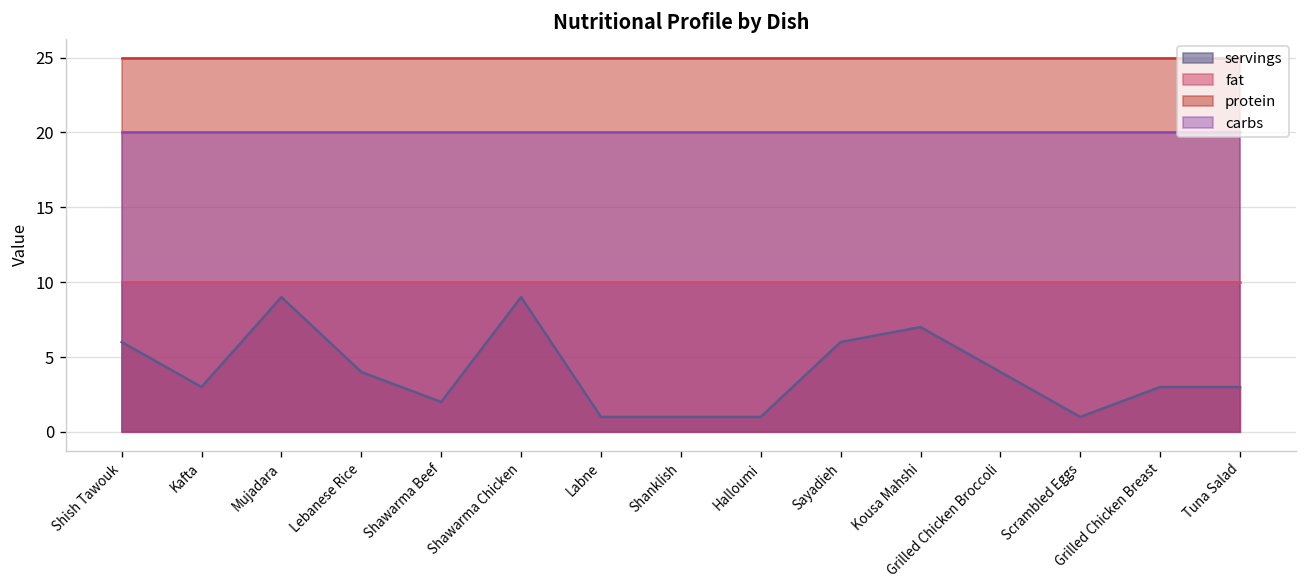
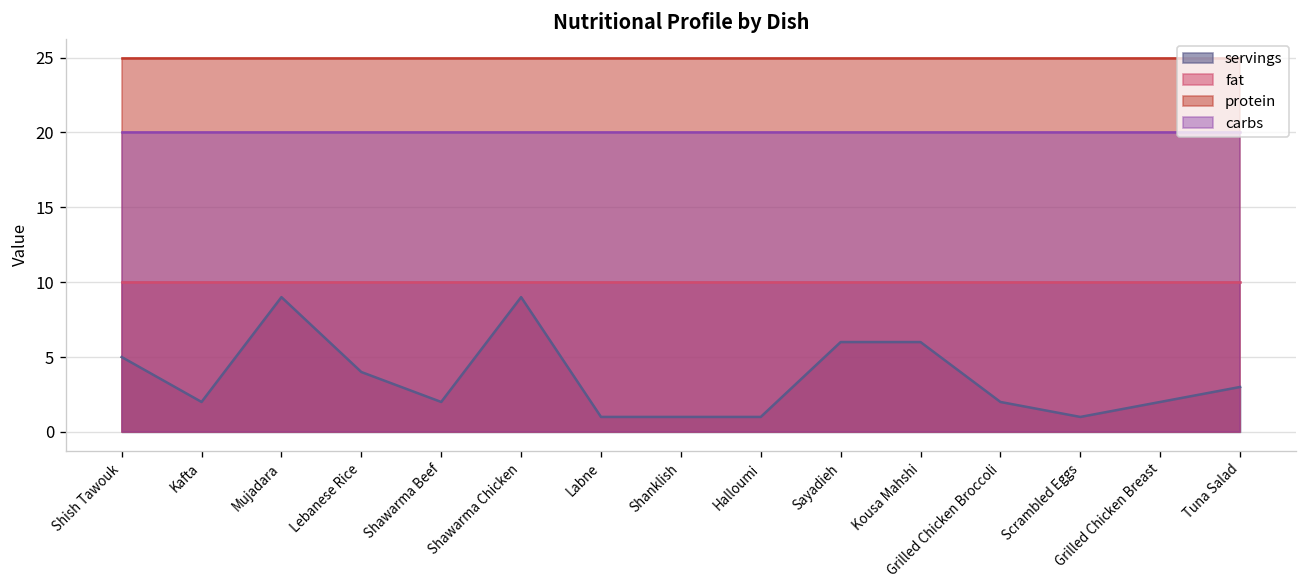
  {
    "servings": {
-     "Shish Tawouk": 6,
-     "Kafta": 3,
+     "Shish Tawouk": 5,
+     "Kafta": 2,
      "Mujadara": 9,
      "Lebanese Rice": 4,
      "Shawarma Beef": 2,
      "Shawarma Chicken": 9,
      "Labne": 1,
      "Shanklish": 1,
      "Halloumi": 1,
      "Sayadieh": 6,
-     "Kousa Mahshi": 7,
-     "Grilled Chicken Broccoli": 4,
+     "Kousa Mahshi": 6,
+     "Grilled Chicken Broccoli": 2,
      "Scrambled Eggs": 1,
-     "Grilled Chicken Breast": 3,
+     "Grilled Chicken Breast": 2,
      "Tuna Salad": 3
    },
    "carbs": {
      "Shish Tawouk": 20,
      "Kafta": 20,
      "Mujadara": 20,
      "Lebanese Rice": 20,
      "Shawarma Beef": 20,
      "Shawarma Chicken": 20,
      "Labne": 20,
      "Shanklish": 20,
      "Halloumi": 20,
      "Sayadieh": 20,
      "Kousa Mahshi": 20,
      "Grilled Chicken Broccoli": 20,
      "Scrambled Eggs": 20,
      "Grilled Chicken Breast": 20
    }
  }
